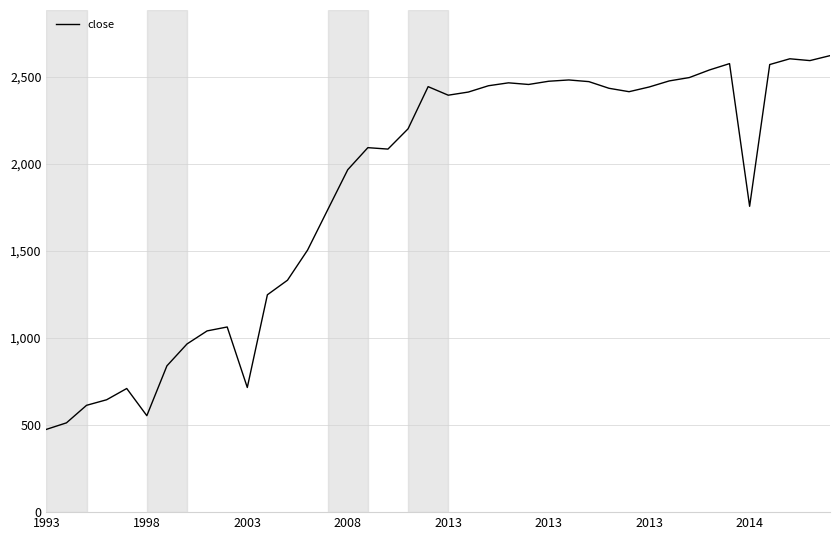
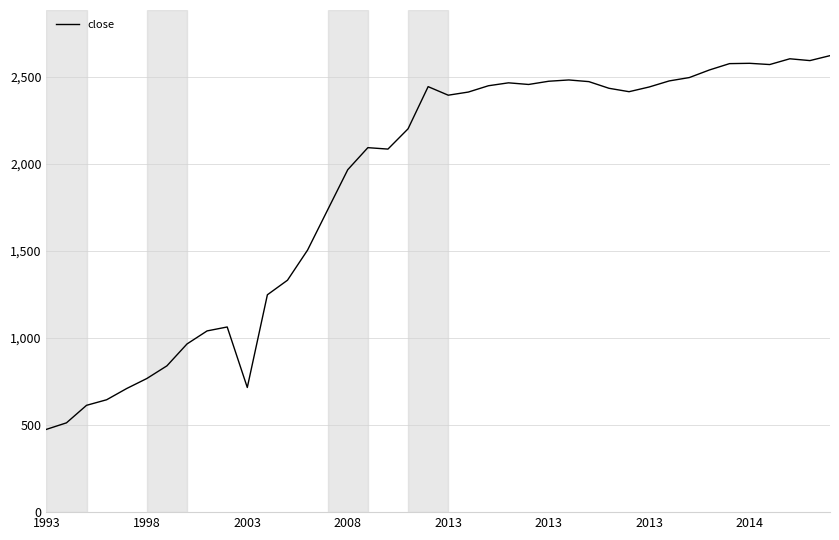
  {
    "1993": "480",
-   "1998": "550",
+   "1998": "770",
    "2003": "720",
    "2008": "1,970",
-   "2014": "1,760"
+   "2014": "2,580"
  }
